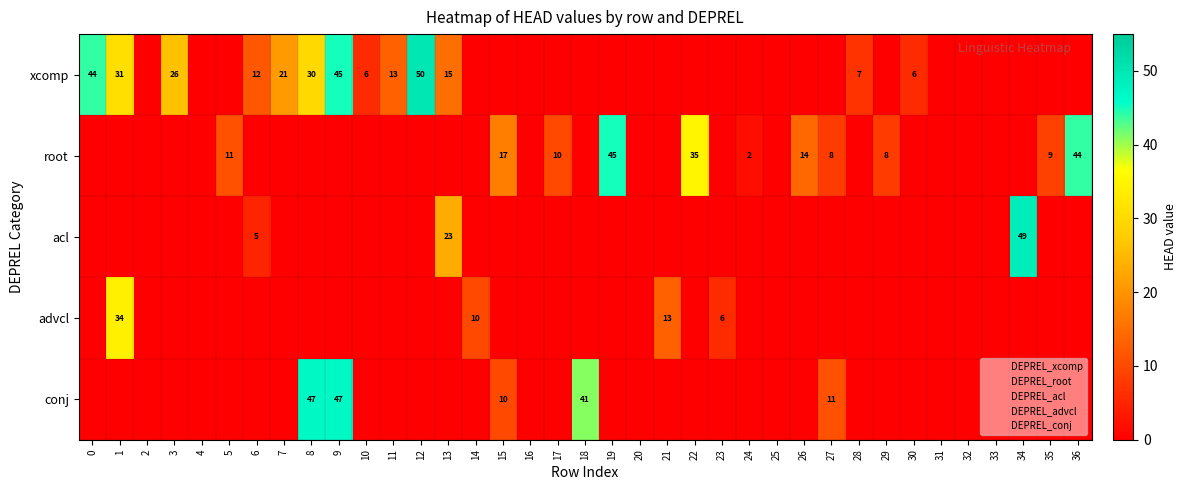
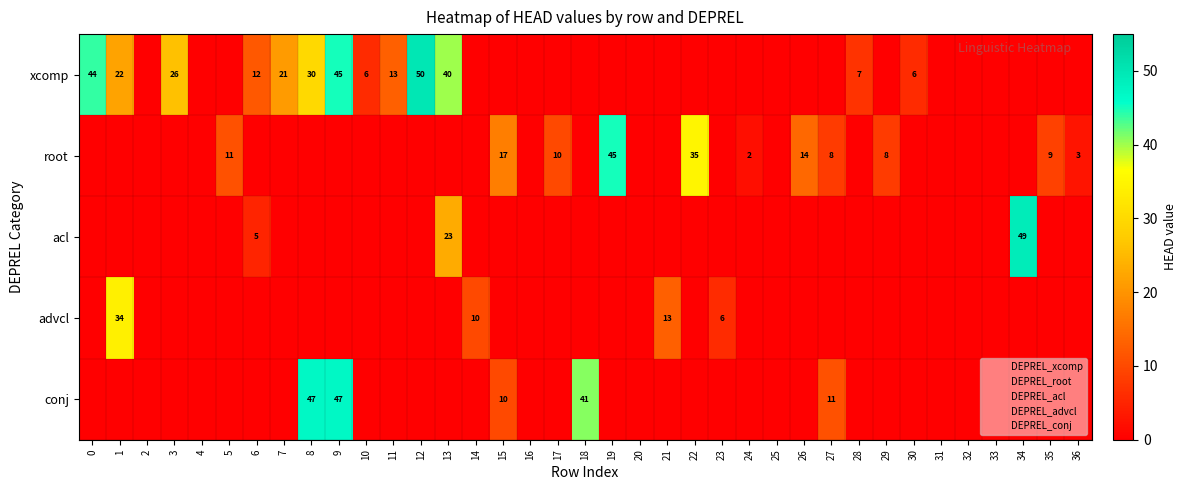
  {
    "xcomp": {
      "0": 44,
-     "1": 31,
+     "1": 22,
      "3": 26,
      "6": 12,
      "7": 21,
      "8": 30,
      "9": 45,
      "10": 6,
      "11": 13,
      "12": 50,
-     "13": 15,
+     "13": 40,
      "28": 7,
      "30": 6
    },
    "root": {
      "5": 11,
      "15": 17,
      "17": 10,
      "19": 45,
      "22": 35,
      "24": 2,
      "26": 14,
      "27": 8,
      "29": 8,
      "35": 9,
-     "36": 44
+     "36": 3
    },
    "acl": {
      "6": 5,
      "13": 23,
      "34": 49
    },
    "advcl": {
      "1": 34,
      "14": 10,
      "21": 13,
      "23": 6
    },
    "conj": {
      "8": 47,
      "9": 47,
      "15": 10,
      "18": 41,
      "27": 11
    }
  }
